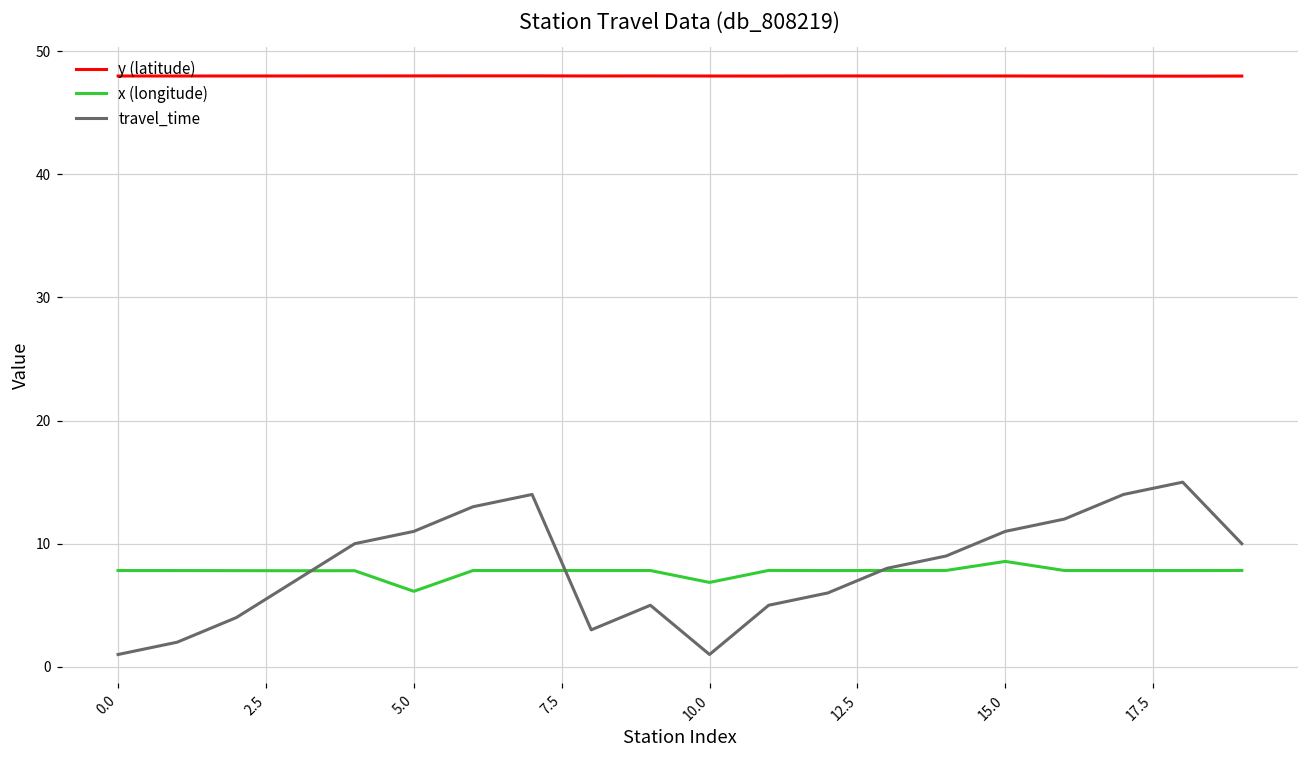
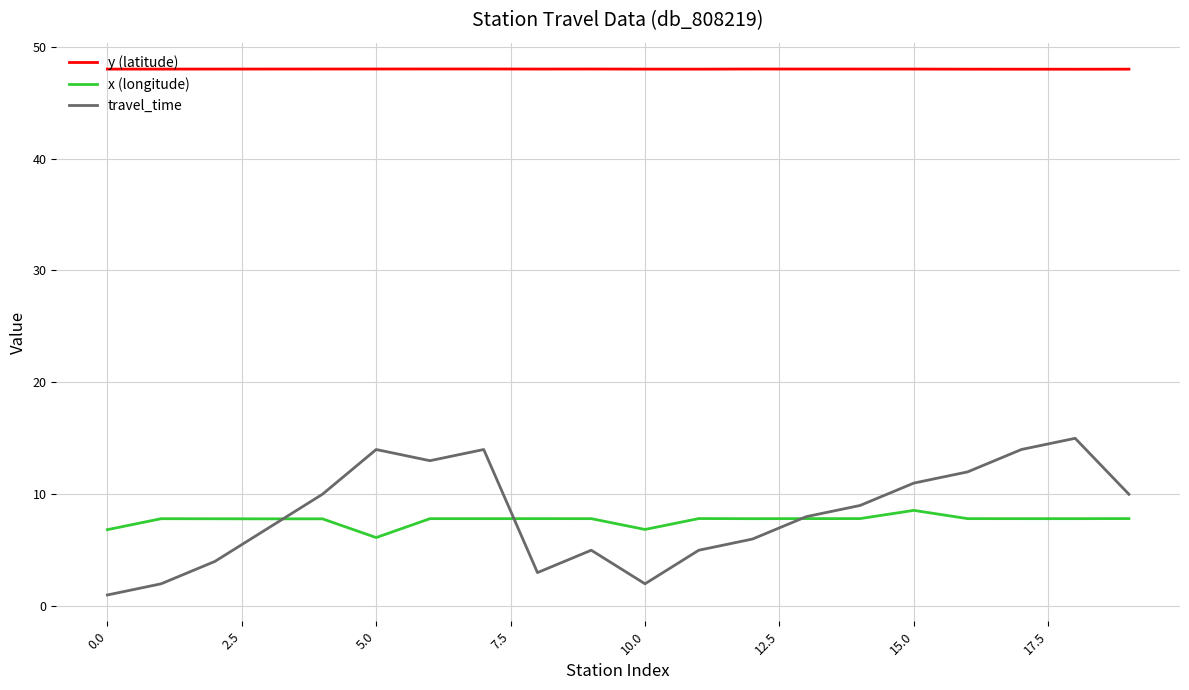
  {
    "y (latitude)": {
      "0.0": 48.0,
      "5.0": 48.0,
      "10.0": 48.0,
      "15.0": 48.0
    },
    "x (longitude)": {
-     "0.0": 7.8,
+     "0.0": 6.8,
      "5.0": 6.1,
      "10.0": 6.9,
      "15.0": 8.6
    },
    "travel_time": {
      "0.0": 1,
-     "5.0": 11,
-     "10.0": 1,
+     "5.0": 14,
+     "10.0": 2,
      "15.0": 11
    }
  }
